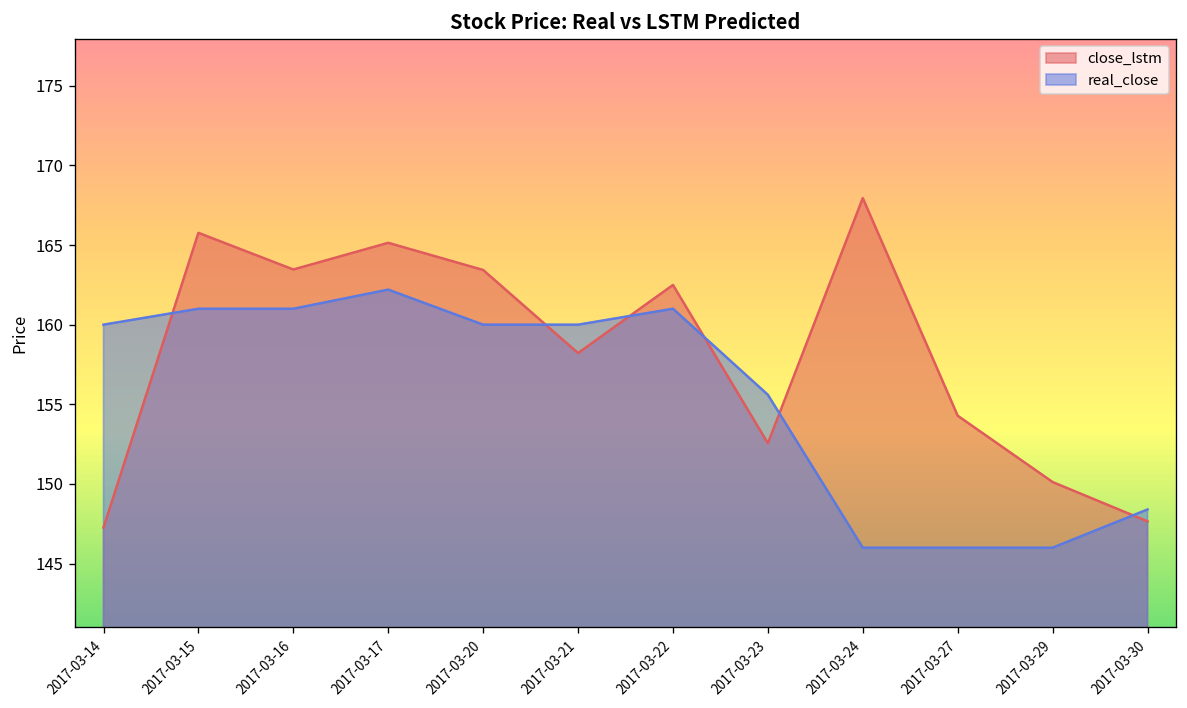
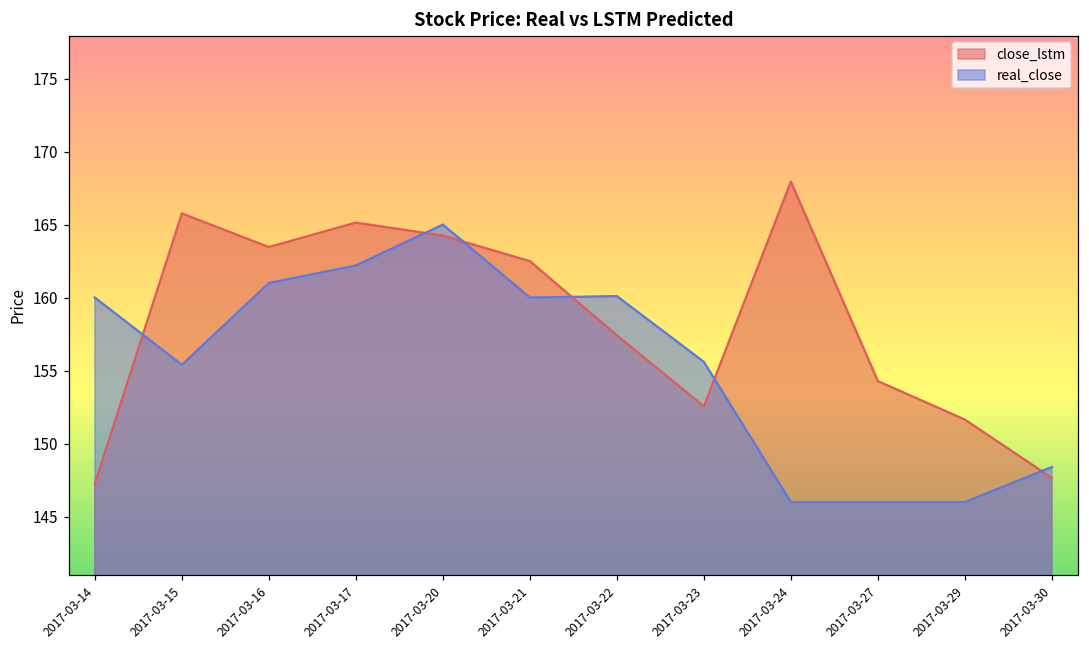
  {
    "close_lstm": {
      "2017-03-14": 147.3,
      "2017-03-15": 165.8,
      "2017-03-16": 163.5,
      "2017-03-17": 165.1,
-     "2017-03-20": 163.4,
-     "2017-03-21": 158.2,
-     "2017-03-22": 162.5,
+     "2017-03-20": 164.2,
+     "2017-03-21": 162.5,
+     "2017-03-22": 157.4,
      "2017-03-23": 152.6,
      "2017-03-24": 167.9,
      "2017-03-27": 154.3,
-     "2017-03-29": 150.1,
+     "2017-03-29": 151.6,
      "2017-03-30": 147.7
    },
    "real_close": {
      "2017-03-14": 160.0,
-     "2017-03-15": 161.0,
+     "2017-03-15": 155.4,
      "2017-03-16": 161.0,
      "2017-03-17": 162.2,
-     "2017-03-20": 160,
+     "2017-03-20": 165,
      "2017-03-21": 160.0,
-     "2017-03-22": 161.0,
+     "2017-03-22": 160.1,
      "2017-03-23": 155.6,
      "2017-03-24": 146.0,
      "2017-03-27": 146.0,
      "2017-03-29": 146.0,
      "2017-03-30": 148.4
    }
  }
